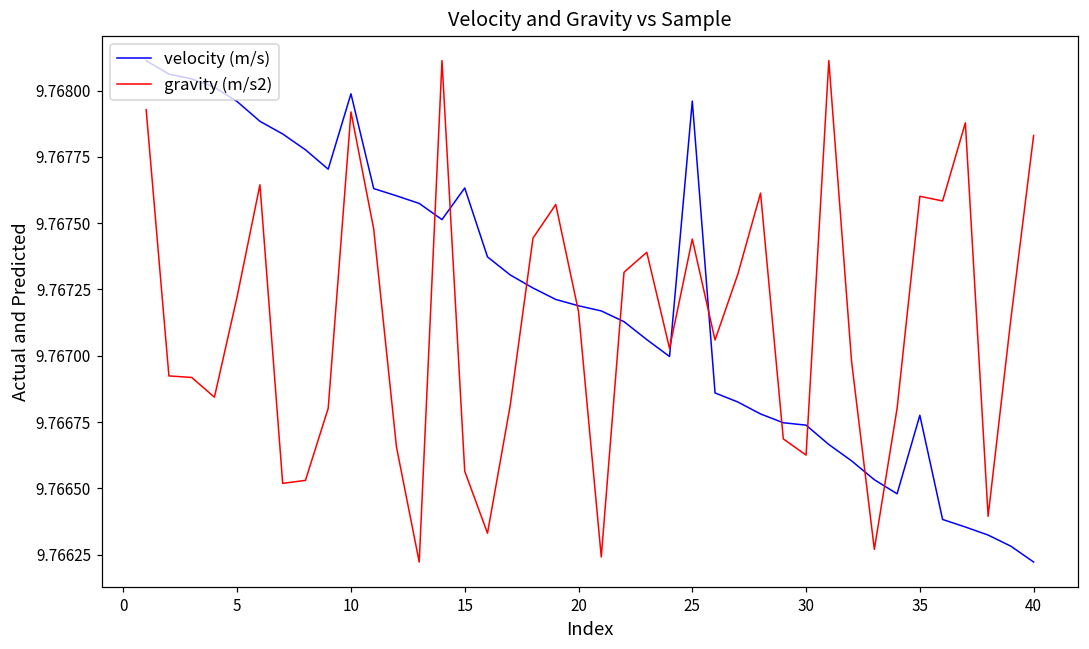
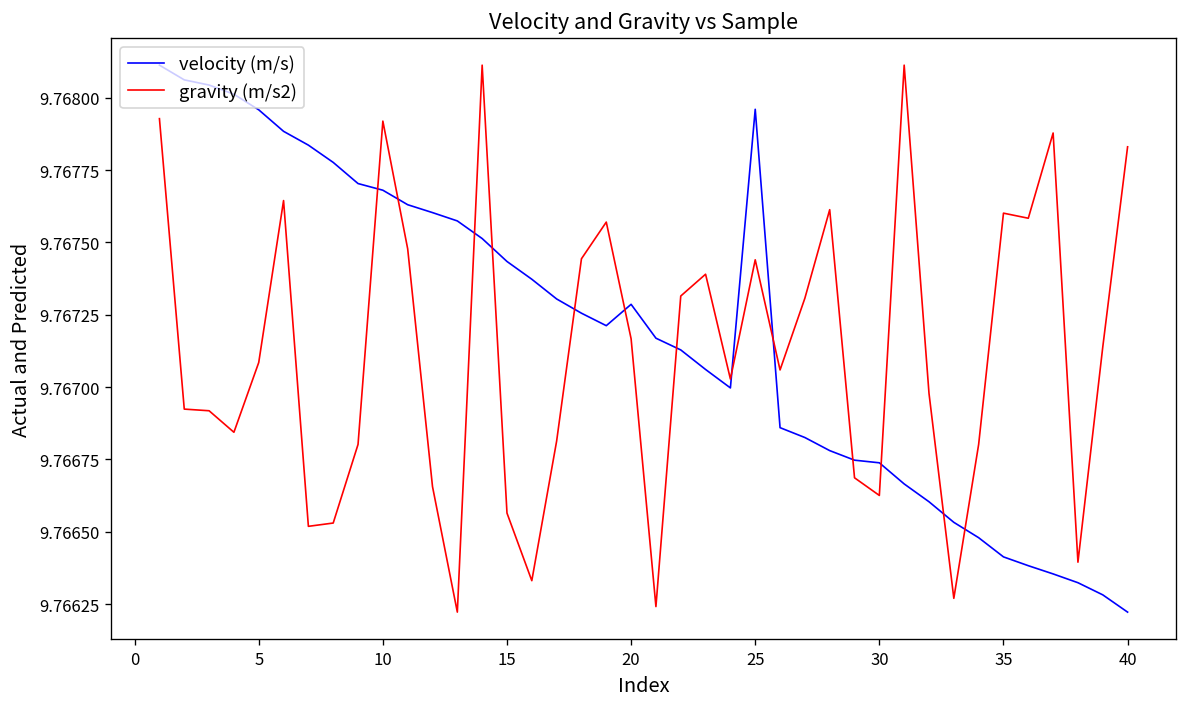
  {
    "velocity (m/s)": {
-     "10": 9.76799,
-     "15": 9.76763,
-     "20": 9.76719,
+     "10": 9.76768,
+     "15": 9.76743,
+     "20": 9.76729,
      "25": 9.76796,
      "30": 9.76674,
-     "35": 9.76678,
+     "35": 9.76641,
      "40": 9.76622
    },
    "gravity (m/s2)": {
-     "5": 9.76722,
+     "5": 9.76709,
      "10": 9.76792,
      "15": 9.76656,
      "20": 9.76717,
      "25": 9.76744,
      "30": 9.76663,
      "35": 9.76760,
      "40": 9.76783
    }
  }
